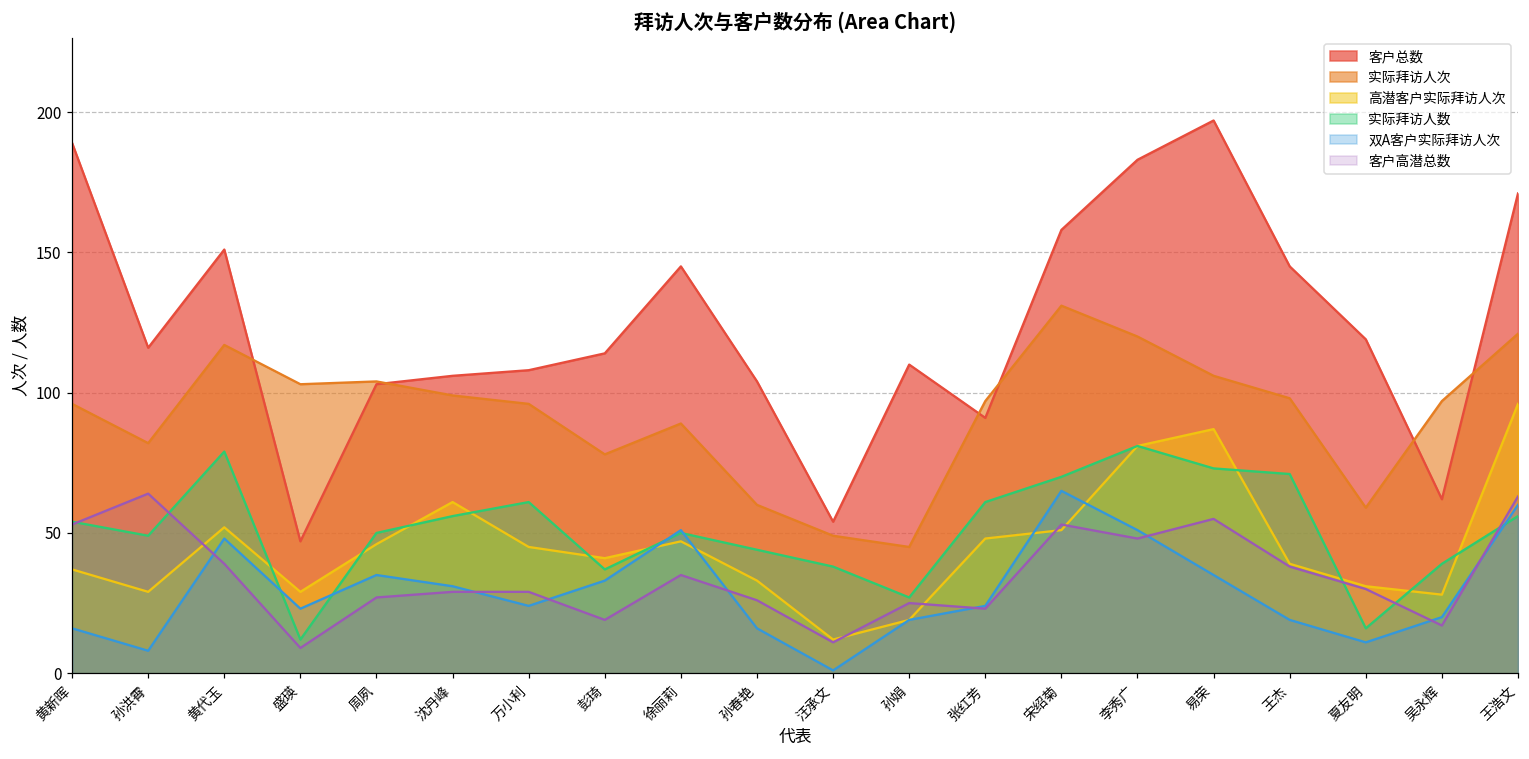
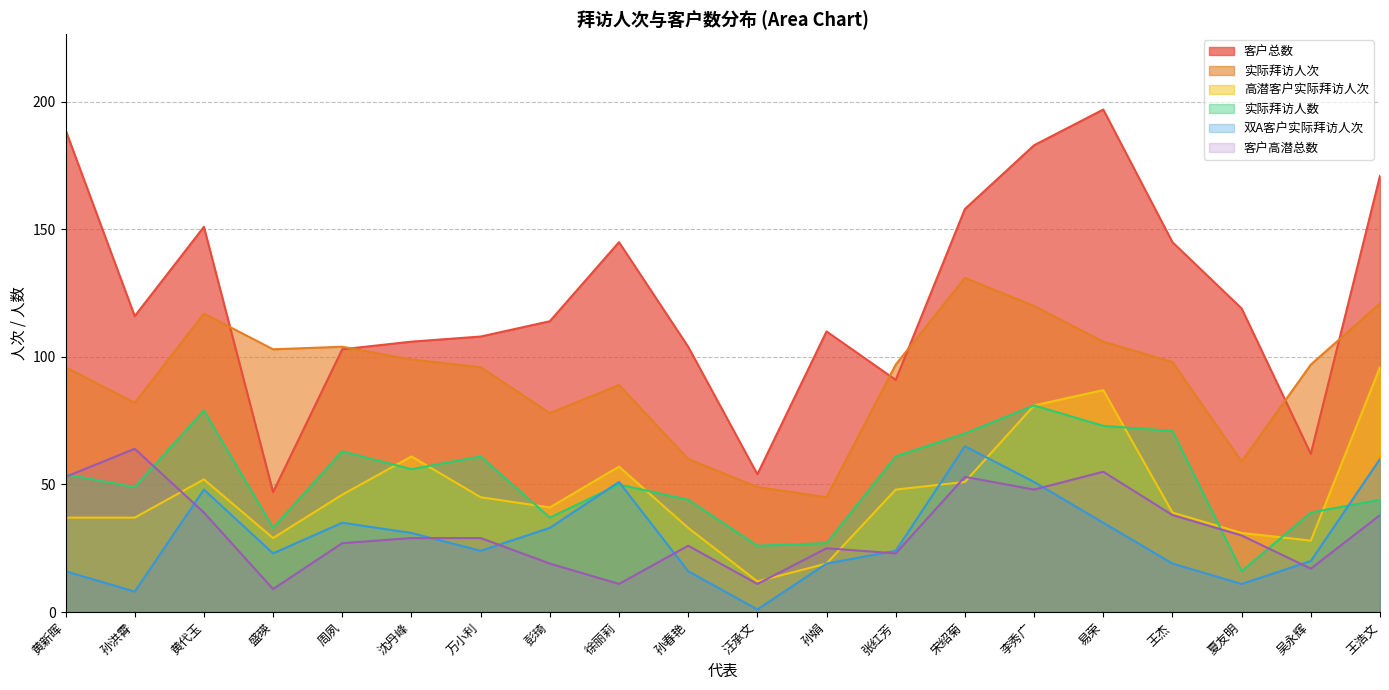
  {
    "高潜客户实际拜访人次": {
      "黄新晖": 37,
-     "孙洪霄": 29,
+     "孙洪霄": 37,
      "黄代玉": 52,
      "盛瑛": 29,
      "周夙": 46,
      "沈丹峰": 61,
      "万小利": 45,
      "彭琦": 41,
-     "徐丽莉": 47,
+     "徐丽莉": 57,
      "孙春艳": 33,
      "汪承文": 12,
      "张红芳": 48,
      "宋绍菊": 51,
      "易荣": 87,
      "王杰": 39,
      "夏友明": 31,
      "吴永辉": 28,
      "王浩文": 96
    },
    "实际拜访人数": {
      "孙洪霄": 49,
      "黄代玉": 79,
-     "盛瑛": 12,
-     "周夙": 50,
+     "盛瑛": 33,
+     "周夙": 63,
      "沈丹峰": 56,
      "万小利": 61,
      "彭琦": 37,
      "徐丽莉": 50,
      "孙春艳": 44,
-     "汪承文": 38,
+     "汪承文": 26,
      "孙娟": 27,
      "张红芳": 61,
      "宋绍菊": 70,
      "易荣": 73,
      "王杰": 71,
      "夏友明": 16,
      "吴永辉": 39,
-     "王浩文": 56
+     "王浩文": 44
    },
    "双A客户实际拜访人次": {
      "黄新晖": 16,
      "孙洪霄": 8,
      "黄代玉": 48,
      "盛瑛": 23,
      "周夙": 35,
      "沈丹峰": 31,
      "万小利": 24,
      "彭琦": 33,
      "徐丽莉": 51,
      "孙春艳": 16,
      "汪承文": 1,
      "宋绍菊": 65,
      "李秀广": 51,
      "易荣": 35,
      "王杰": 19,
      "夏友明": 11,
      "吴永辉": 20,
      "王浩文": 60
    },
    "客户高潜总数": {
      "孙洪霄": 64,
      "黄代玉": 39,
      "盛瑛": 9,
      "周夙": 27,
      "沈丹峰": 29,
      "万小利": 29,
      "彭琦": 19,
-     "徐丽莉": 35,
+     "徐丽莉": 11,
      "孙春艳": 26,
      "汪承文": 11,
      "孙娟": 25,
      "宋绍菊": 53,
      "李秀广": 48,
      "易荣": 55,
      "王杰": 38,
      "夏友明": 30,
      "吴永辉": 17,
-     "王浩文": 63
+     "王浩文": 38
    }
  }
